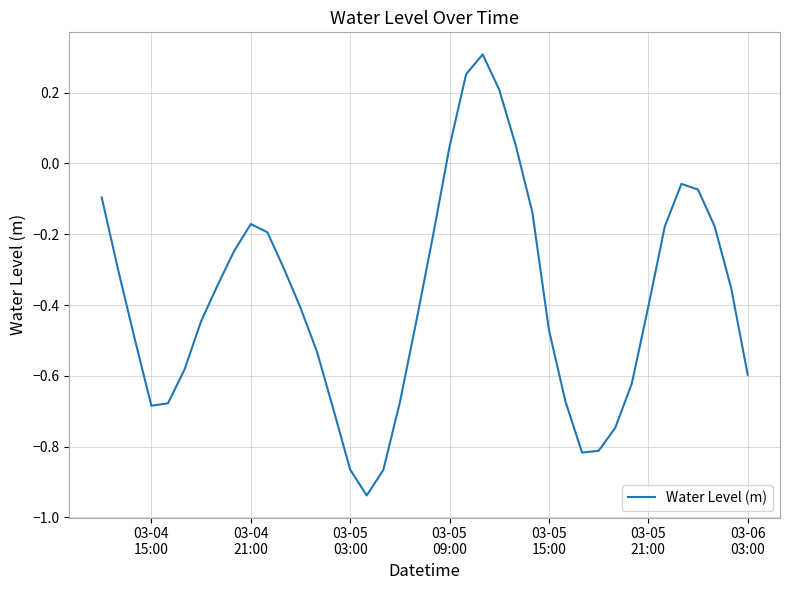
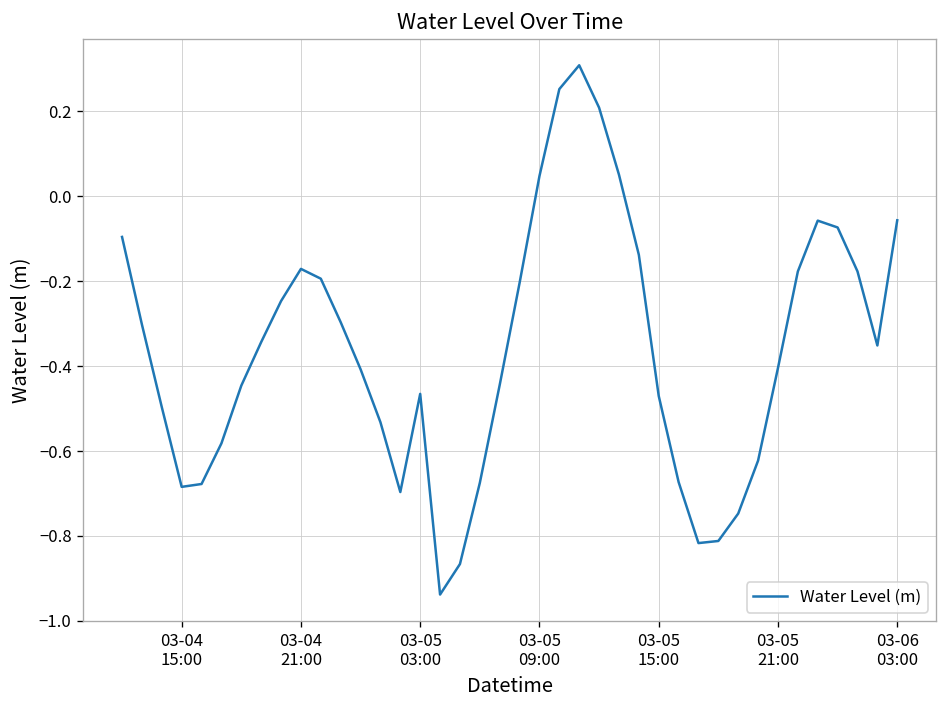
  {
    "03-04 15:00": -0.68,
    "03-04 21:00": -0.17,
-   "03-05 03:00": -0.86,
+   "03-05 03:00": -0.47,
    "03-05 09:00": 0.05,
    "03-05 15:00": -0.47,
    "03-05 21:00": -0.40,
-   "03-06 03:00": -0.60
+   "03-06 03:00": -0.06
  }
